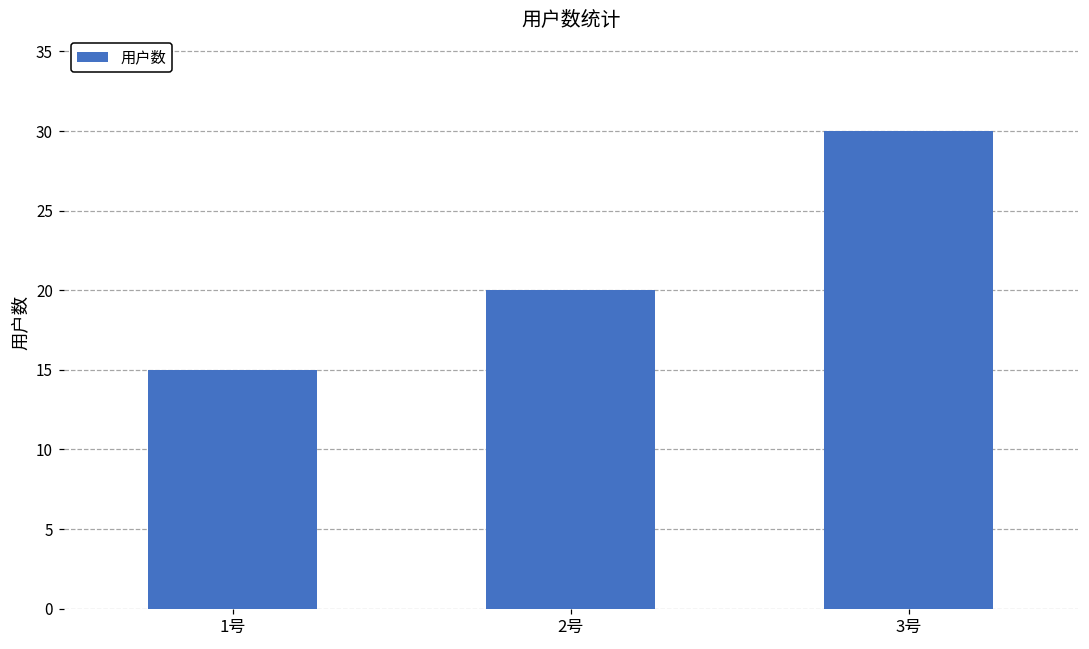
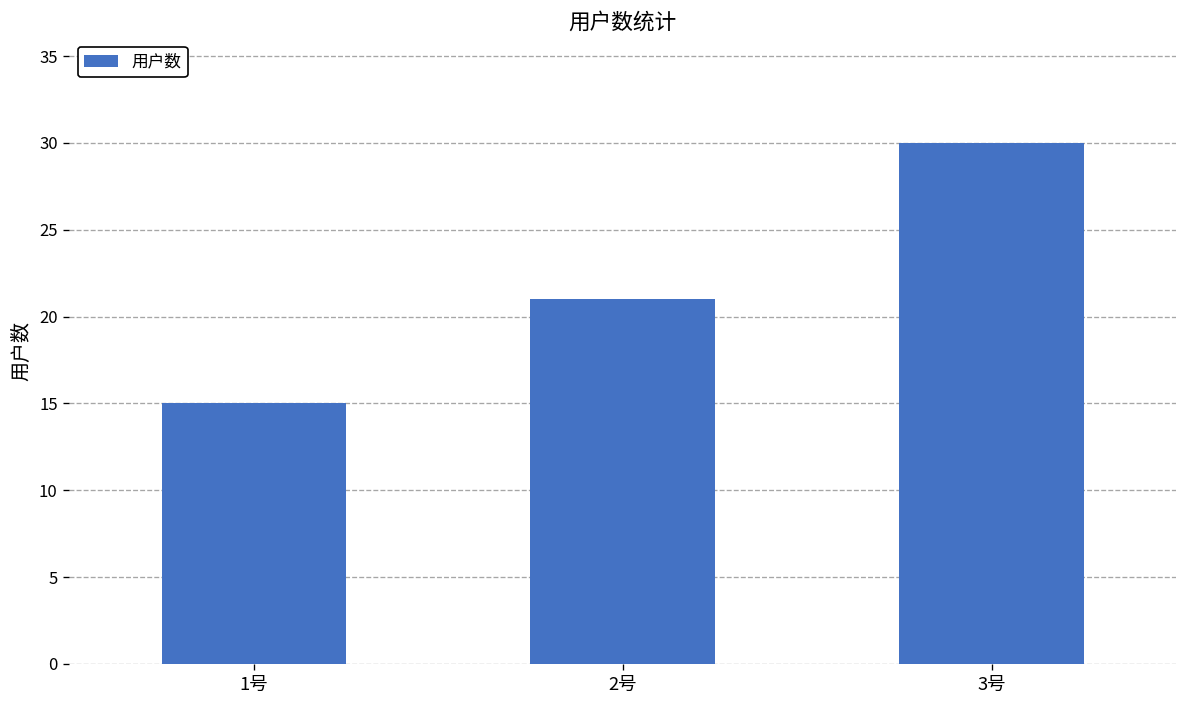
  {
    "1号": 15,
-   "2号": 20,
+   "2号": 21,
    "3号": 30
  }
